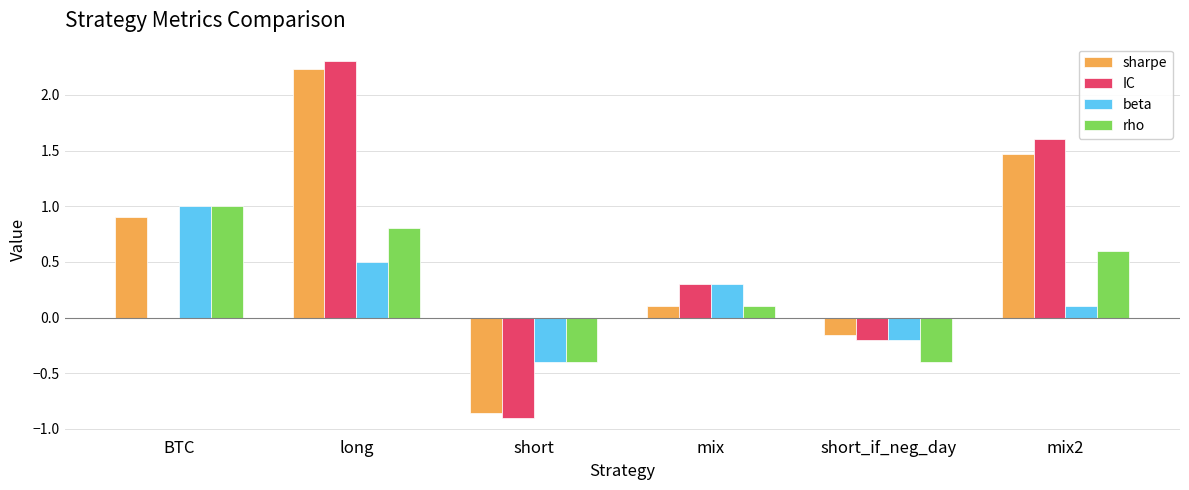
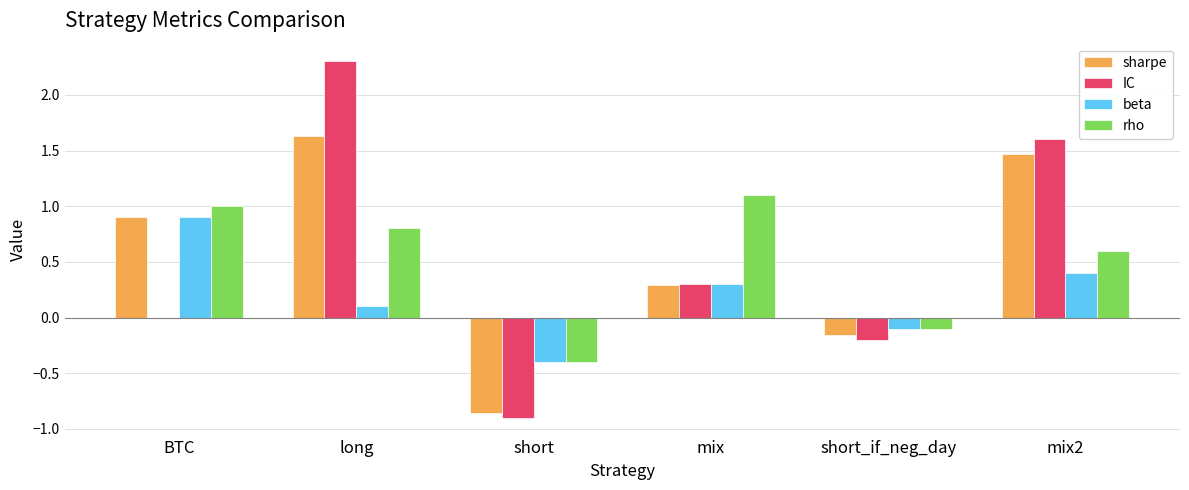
  {
    "sharpe": {
      "BTC": 0.90,
-     "long": 2.23,
+     "long": 1.63,
      "short": -0.86,
-     "mix": 0.10,
+     "mix": 0.29,
      "short_if_neg_day": -0.16,
      "mix2": 1.47
    },
    "IC": {
      "BTC": 0.00,
      "long": 2.30,
      "short": -0.90,
      "mix": 0.30,
      "short_if_neg_day": -0.20,
      "mix2": 1.60
    },
    "beta": {
-     "BTC": 1.0,
-     "long": 0.5,
+     "BTC": 0.9,
+     "long": 0.1,
      "short": -0.4,
      "mix": 0.3,
-     "short_if_neg_day": -0.2,
-     "mix2": 0.1
+     "short_if_neg_day": -0.1,
+     "mix2": 0.4
    },
    "rho": {
      "BTC": 1.0,
      "long": 0.8,
      "short": -0.4,
-     "mix": 0.1,
-     "short_if_neg_day": -0.4,
+     "mix": 1.1,
+     "short_if_neg_day": -0.1,
      "mix2": 0.6
    }
  }
